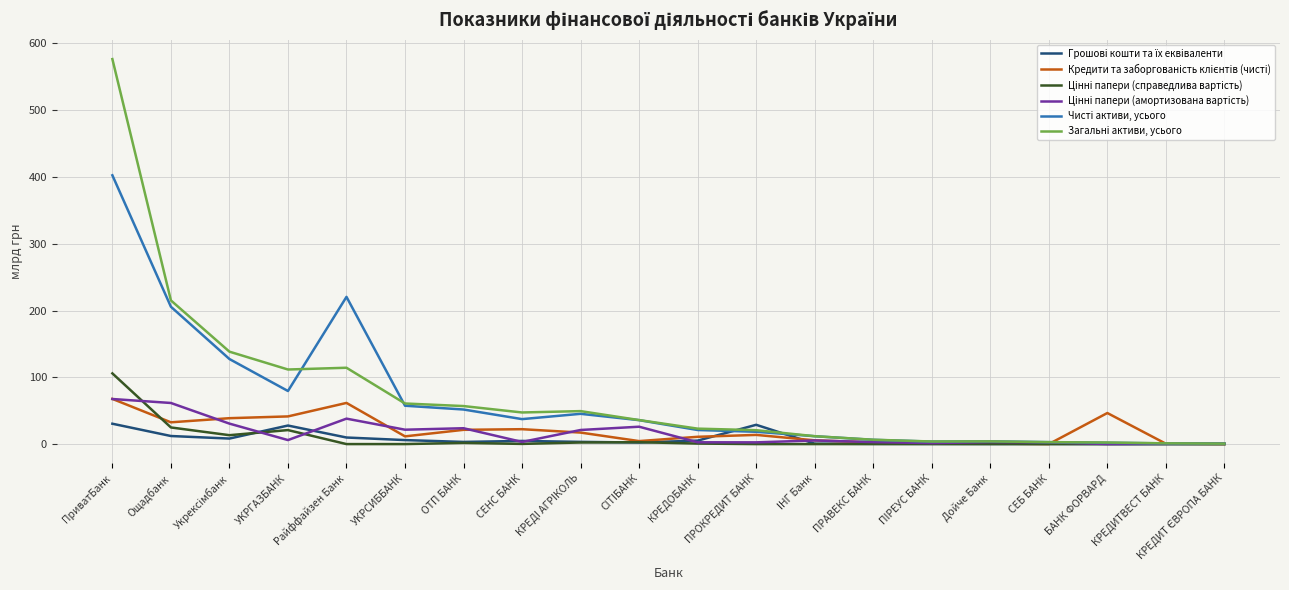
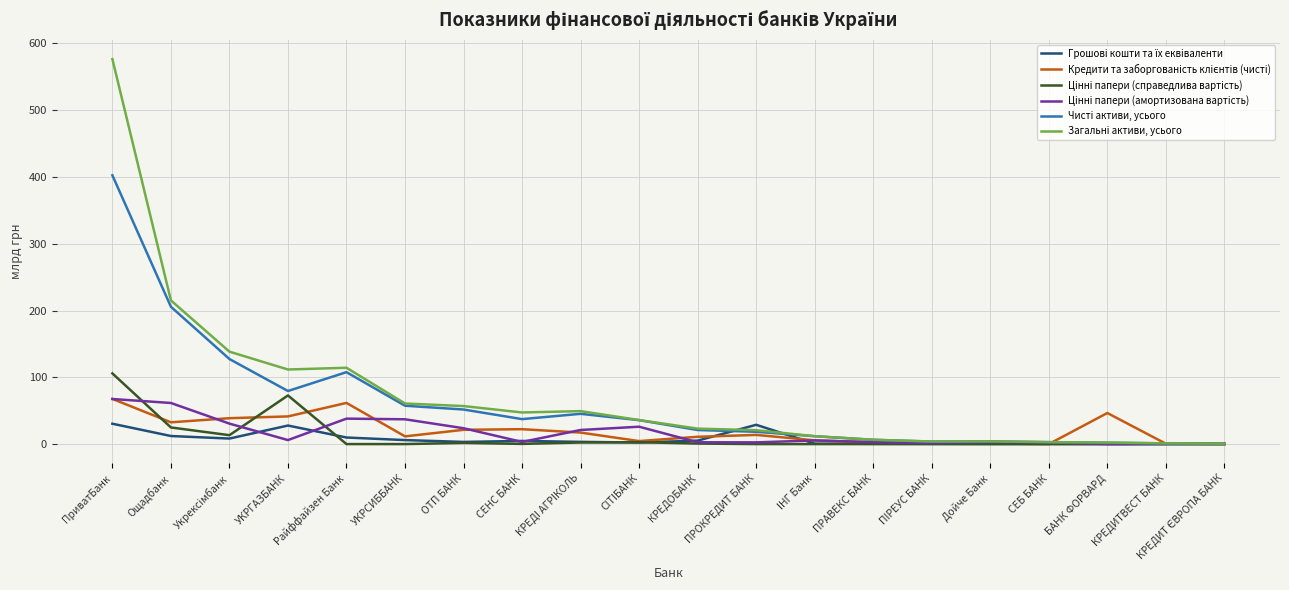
  {
    "Грошові кошти та їх еквіваленти": {
      "ПриватБанк": 30,
      "Ощадбанк": 10,
      "Укрексімбанк": 10,
      "УКРГАЗБАНК": 30,
      "Райффайзен Банк": 10,
      "УКРСИББАНК": 10,
      "ПРОКРЕДИТ БАНК": 30
    },
    "Кредити та заборгованість клієнтів (чисті)": {
      "Ощадбанк": 30,
      "Укрексімбанк": 40,
      "УКРГАЗБАНК": 40,
      "Райффайзен Банк": 60,
      "УКРСИББАНК": 10,
      "СЕНС БАНК": 20,
      "КРЕДІ АГРІКОЛЬ": 20,
      "КРЕДОБАНК": 10,
      "ПРОКРЕДИТ БАНК": 10,
      "БАНК ФОРВАРД": 50
    },
    "Цінні папери (справедлива вартість)": {
      "ПриватБанк": 110,
      "Ощадбанк": 20,
      "Укрексімбанк": 10,
-     "УКРГАЗБАНК": 20,
+     "УКРГАЗБАНК": 70,
      "Райффайзен Банк": 0,
      "УКРСИББАНК": 0
    },
    "Цінні папери (амортизована вартість)": {
      "Ощадбанк": 60,
      "Укрексімбанк": 30,
      "УКРГАЗБАНК": 10,
      "Райффайзен Банк": 40,
-     "УКРСИББАНК": 20,
+     "УКРСИББАНК": 40,
      "КРЕДІ АГРІКОЛЬ": 20,
      "СІТІБАНК": 30
    },
    "Чисті активи, усього": {
      "ПриватБанк": 400,
      "Ощадбанк": 210,
      "Укрексімбанк": 130,
      "УКРГАЗБАНК": 80,
-     "Райффайзен Банк": 220,
+     "Райффайзен Банк": 110,
      "ОТП БАНК": 50,
      "СЕНС БАНК": 40,
      "КРЕДІ АГРІКОЛЬ": 50
    },
    "Загальні активи, усього": {
      "ПриватБанк": 580,
      "Ощадбанк": 220,
      "Укрексімбанк": 140,
      "УКРГАЗБАНК": 110,
      "Райффайзен Банк": 110,
      "ОТП БАНК": 60,
      "СЕНС БАНК": 50,
      "КРЕДІ АГРІКОЛЬ": 50
    }
  }
